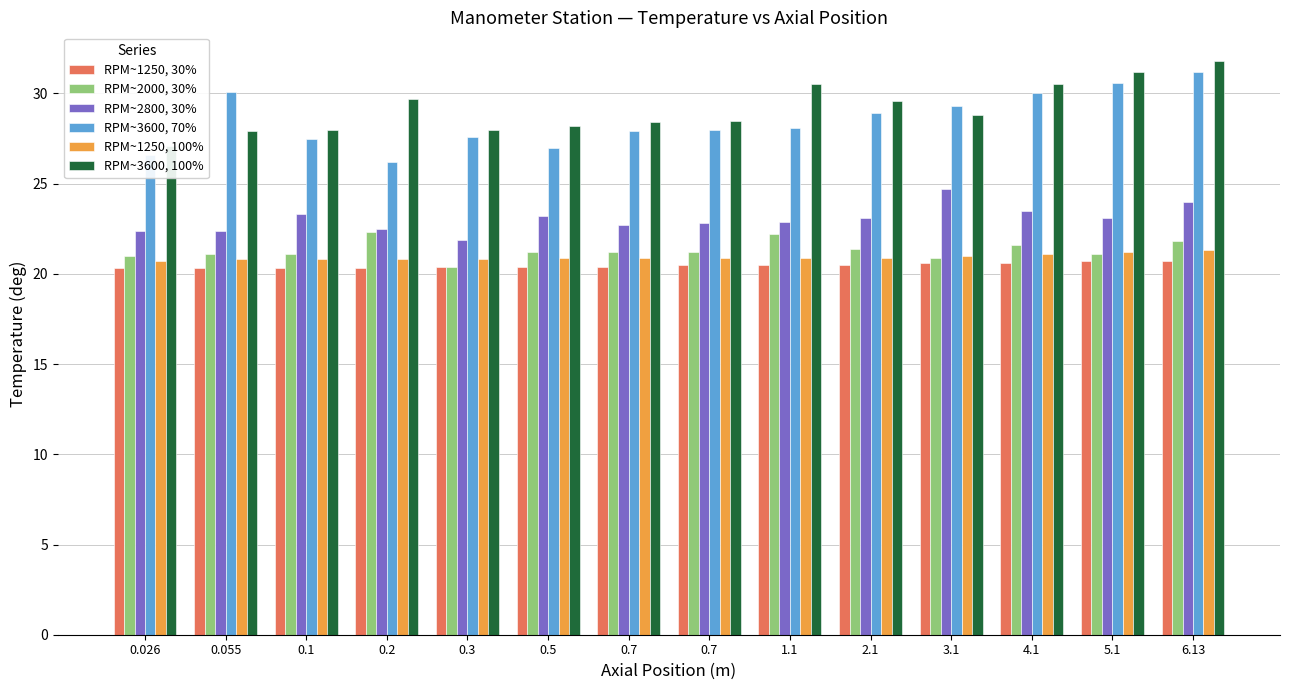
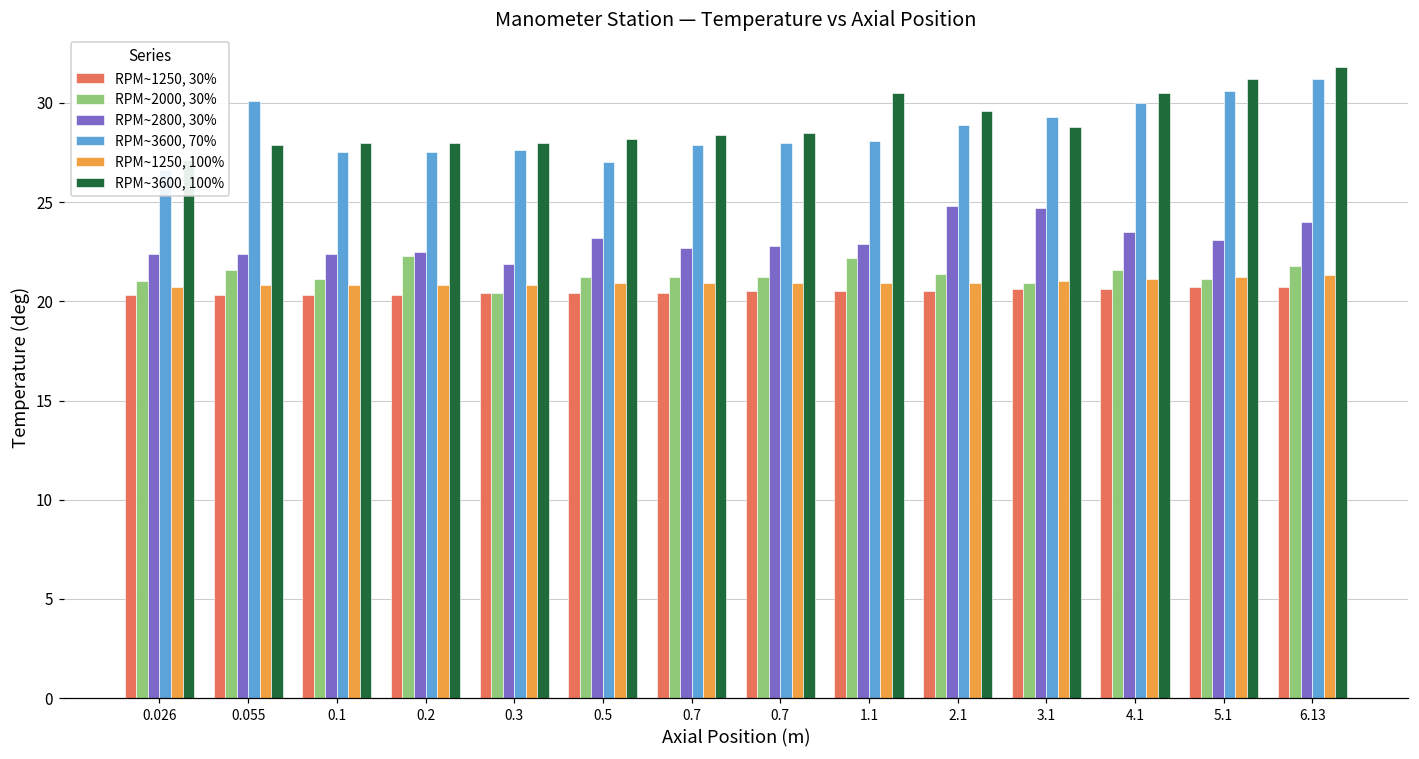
  {
    "RPM~2000, 30%": {
      "0.026": 21.0,
-     "0.055": 21.1,
+     "0.055": 21.6,
      "0.1": 21.1,
      "0.2": 22.3,
      "0.3": 20.4,
      "0.5": 21.2,
      "1.1": 22.2,
      "2.1": 21.4,
      "3.1": 20.9,
      "4.1": 21.6,
      "5.1": 21.1,
      "6.13": 21.8
    },
    "RPM~2800, 30%": {
      "0.026": 22.4,
      "0.055": 22.4,
-     "0.1": 23.3,
+     "0.1": 22.4,
      "0.2": 22.5,
      "0.3": 21.9,
      "0.5": 23.2,
      "1.1": 22.9,
-     "2.1": 23.1,
+     "2.1": 24.8,
      "3.1": 24.7,
      "4.1": 23.5,
      "5.1": 23.1,
      "6.13": 24.0
    },
    "RPM~3600, 70%": {
      "0.055": 30.1,
      "0.1": 27.5,
-     "0.2": 26.2,
+     "0.2": 27.5,
      "0.3": 27.6,
      "0.5": 27.0,
      "1.1": 28.1,
      "2.1": 28.9,
      "3.1": 29.3,
      "4.1": 30.0,
      "5.1": 30.6,
      "6.13": 31.2
    },
    "RPM~3600, 100%": {
      "0.055": 27.9,
      "0.1": 28.0,
-     "0.2": 29.7,
+     "0.2": 28.0,
      "0.3": 28.0,
      "0.5": 28.2,
      "1.1": 30.5,
      "2.1": 29.6,
      "3.1": 28.8,
      "4.1": 30.5,
      "5.1": 31.2,
      "6.13": 31.8
    }
  }
